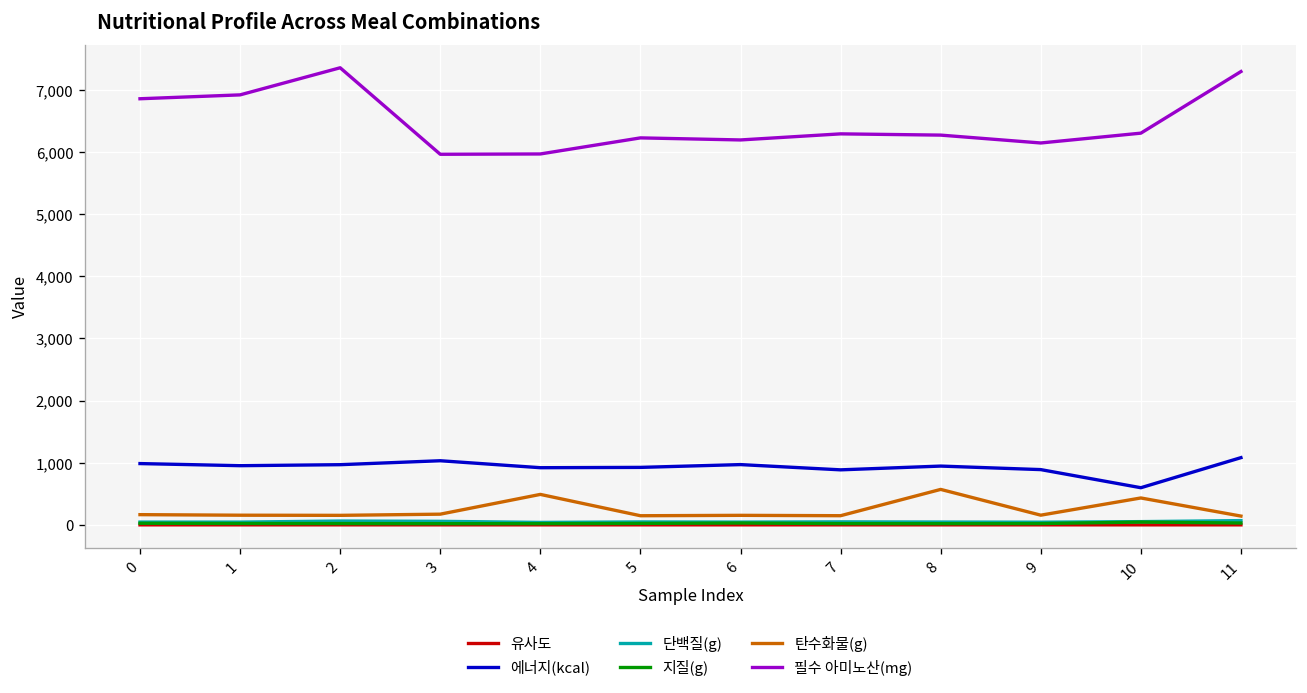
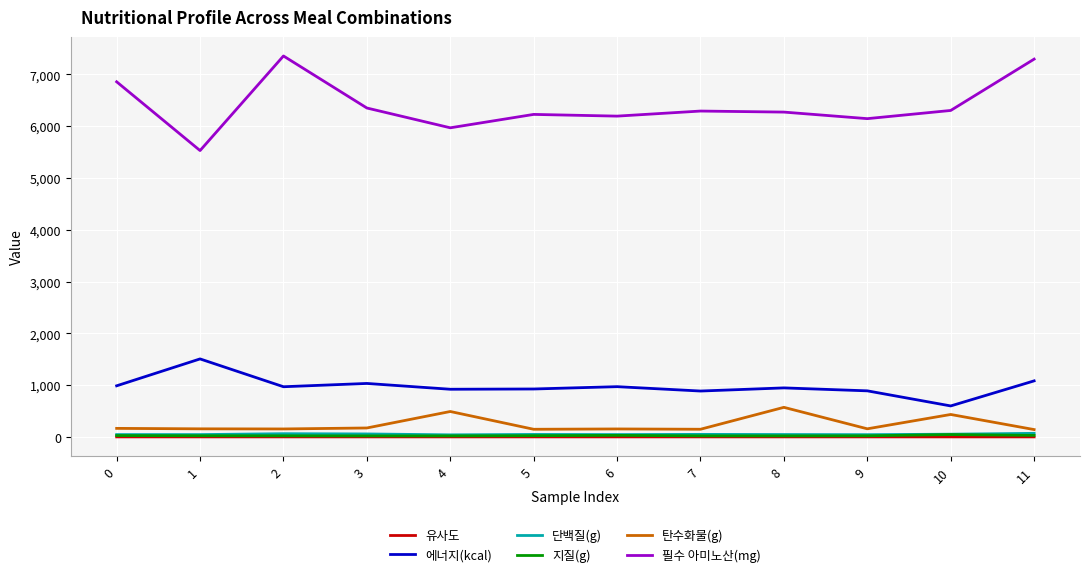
  {
    "에너지(kcal)": {
      "0": "1,000",
-     "1": "1,000",
+     "1": "1,500",
      "2": "1,000",
      "3": "1,000",
      "4": "900",
      "5": "900",
      "6": "1,000",
      "7": "900",
      "8": "900",
      "9": "900",
      "10": "600",
      "11": "1,100"
    },
    "탄수화물(g)": {
      "0": "200",
      "1": "200",
      "2": "200",
      "3": "200",
      "4": "500",
      "5": "100",
      "6": "200",
      "7": "100",
      "8": "600",
      "9": "200",
      "10": "400",
      "11": "100"
    },
    "필수 아미노산(mg)": {
      "0": "6,900",
-     "1": "6,900",
+     "1": "5,500",
      "2": "7,400",
-     "3": "6,000",
+     "3": "6,400",
      "4": "6,000",
      "5": "6,200",
      "6": "6,200",
      "7": "6,300",
      "8": "6,300",
      "9": "6,100",
      "10": "6,300",
      "11": "7,300"
    }
  }
